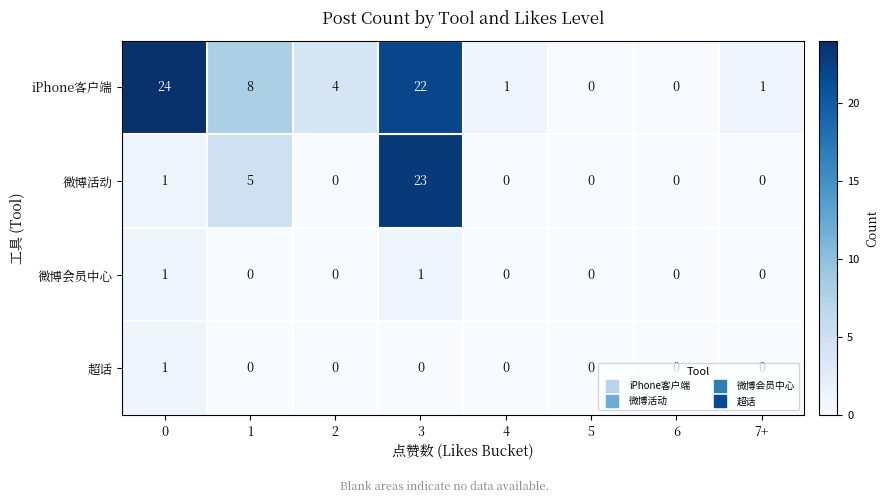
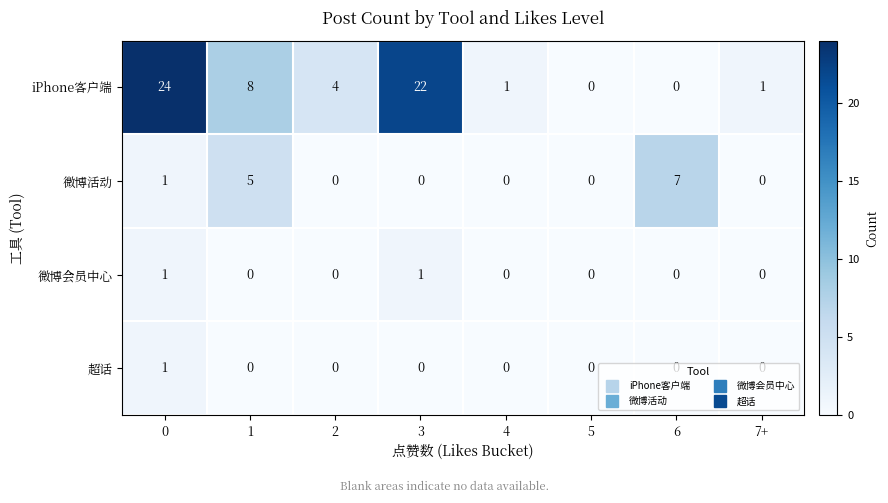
  {
    "iPhone客户端": {
      "0": 24,
      "1": 8,
      "2": 4,
      "3": 22,
      "4": 1,
      "5": 0,
      "6": 0,
      "7+": 1
    },
    "微博活动": {
      "0": 1,
      "1": 5,
      "2": 0,
-     "3": 23,
+     "3": 0,
      "4": 0,
      "5": 0,
-     "6": 0,
+     "6": 7,
      "7+": 0
    },
    "微博会员中心": {
      "0": 1,
      "1": 0,
      "2": 0,
      "3": 1,
      "4": 0,
      "5": 0,
      "6": 0,
      "7+": 0
    },
    "超话": {
      "0": 1,
      "1": 0,
      "2": 0,
      "3": 0,
      "4": 0,
      "5": 0
    }
  }
